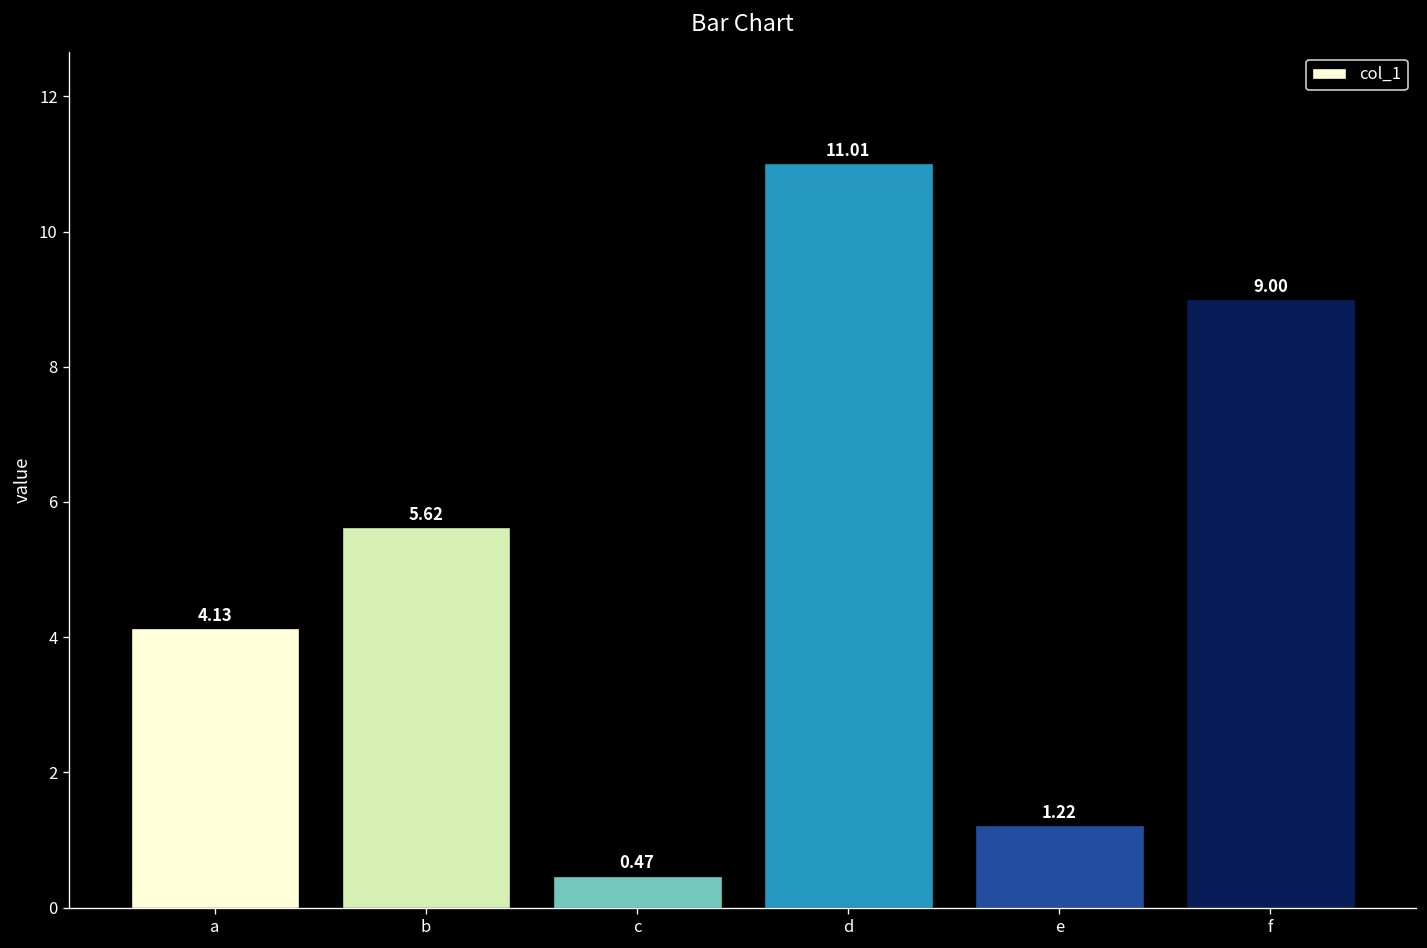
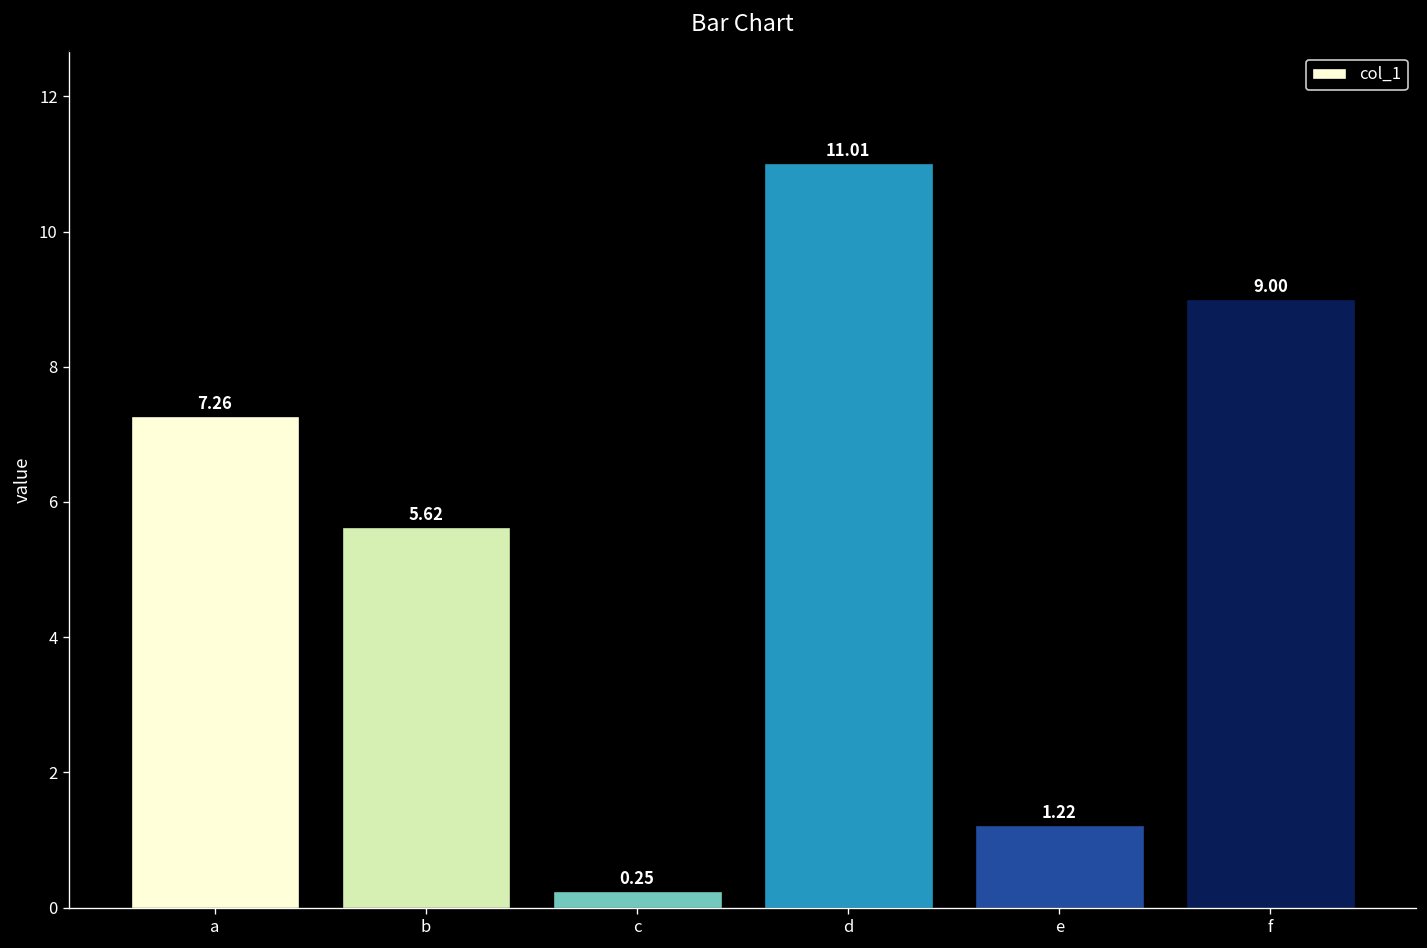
  {
-   "a": 4.13,
+   "a": 7.26,
    "b": 5.62,
-   "c": 0.47,
+   "c": 0.25,
    "d": 11.01,
    "e": 1.22,
    "f": 9.00
  }
